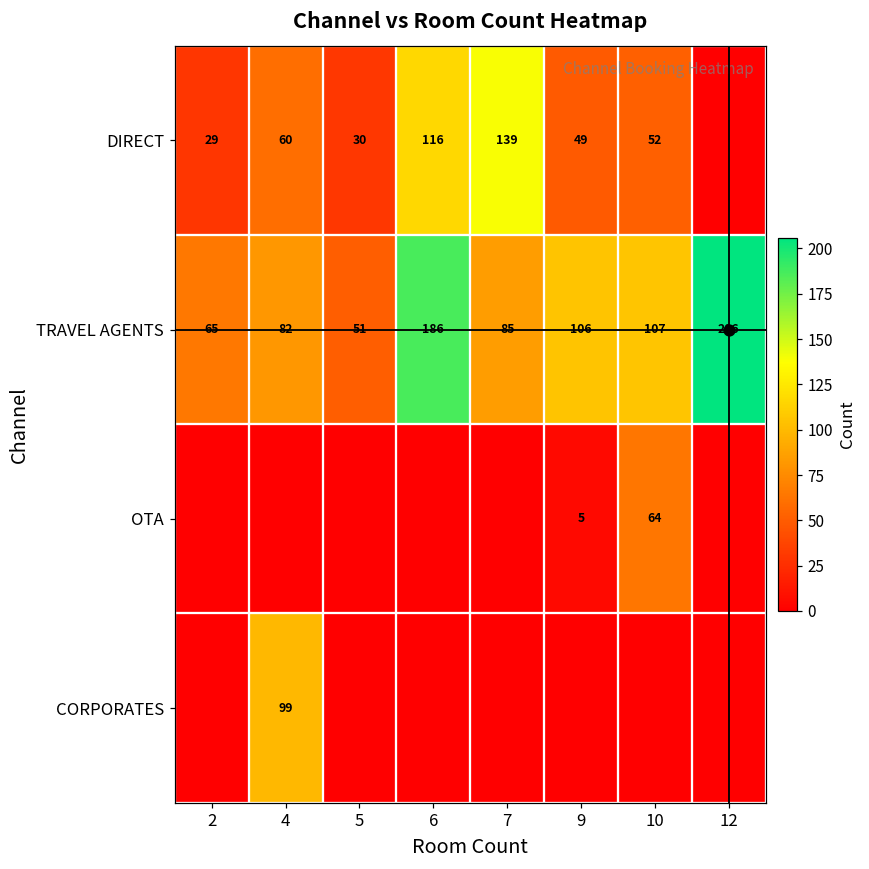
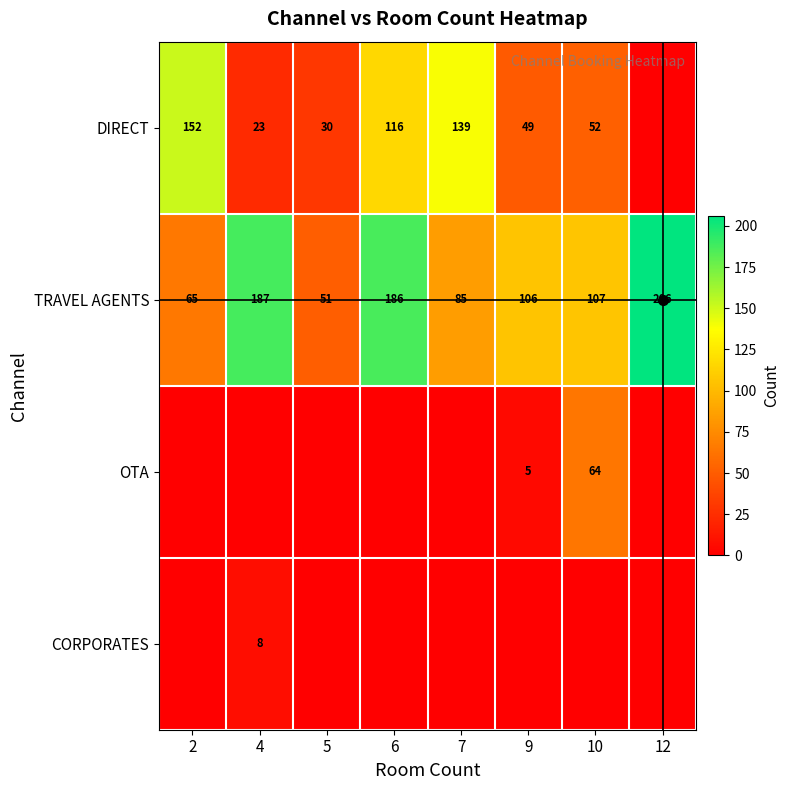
  {
    "DIRECT": {
-     "2": 29,
-     "4": 60,
+     "2": 152,
+     "4": 23,
      "5": 30,
      "6": 116,
      "7": 139,
      "9": 49
    },
    "TRAVEL AGENTS": {
      "2": 65,
-     "4": 82,
+     "4": 187,
      "5": 51,
      "6": 186,
      "7": 85,
      "9": 106,
      "10": 107
    },
    "OTA": {
      "9": 5,
      "10": 64
    },
    "CORPORATES": {
-     "4": 99
+     "4": 8
    }
  }
